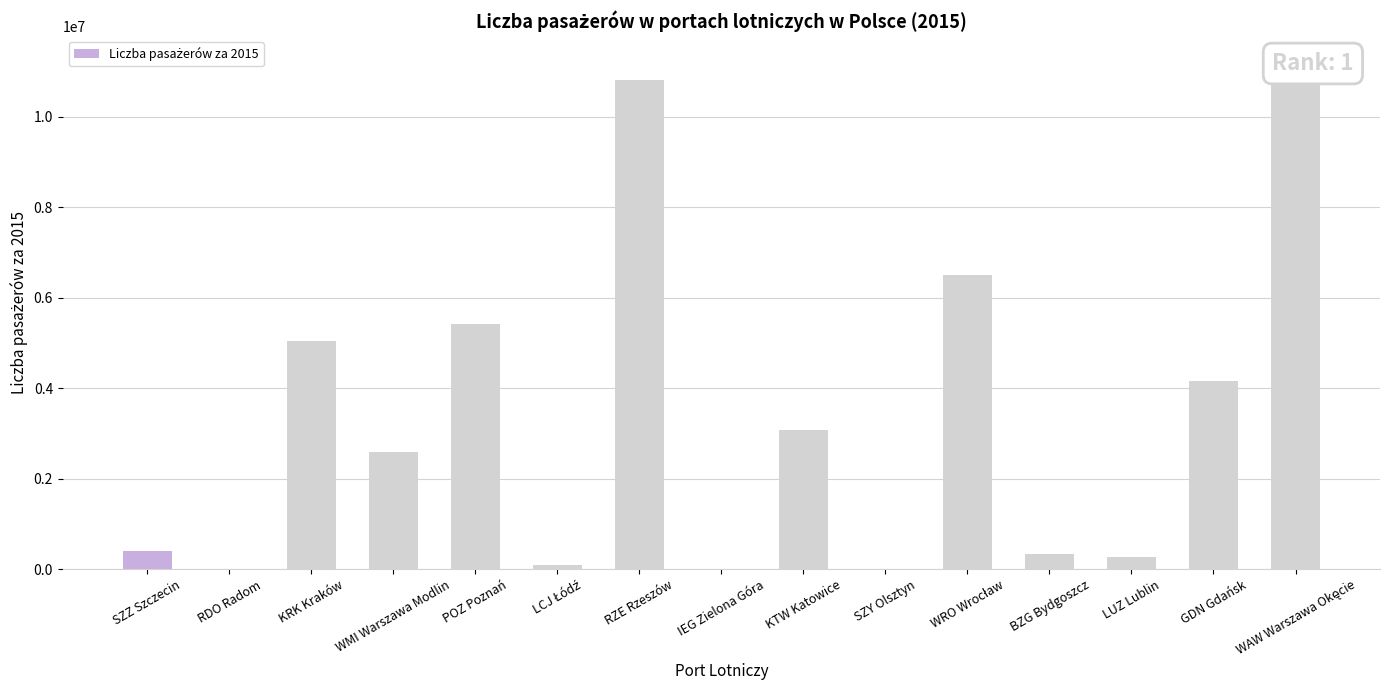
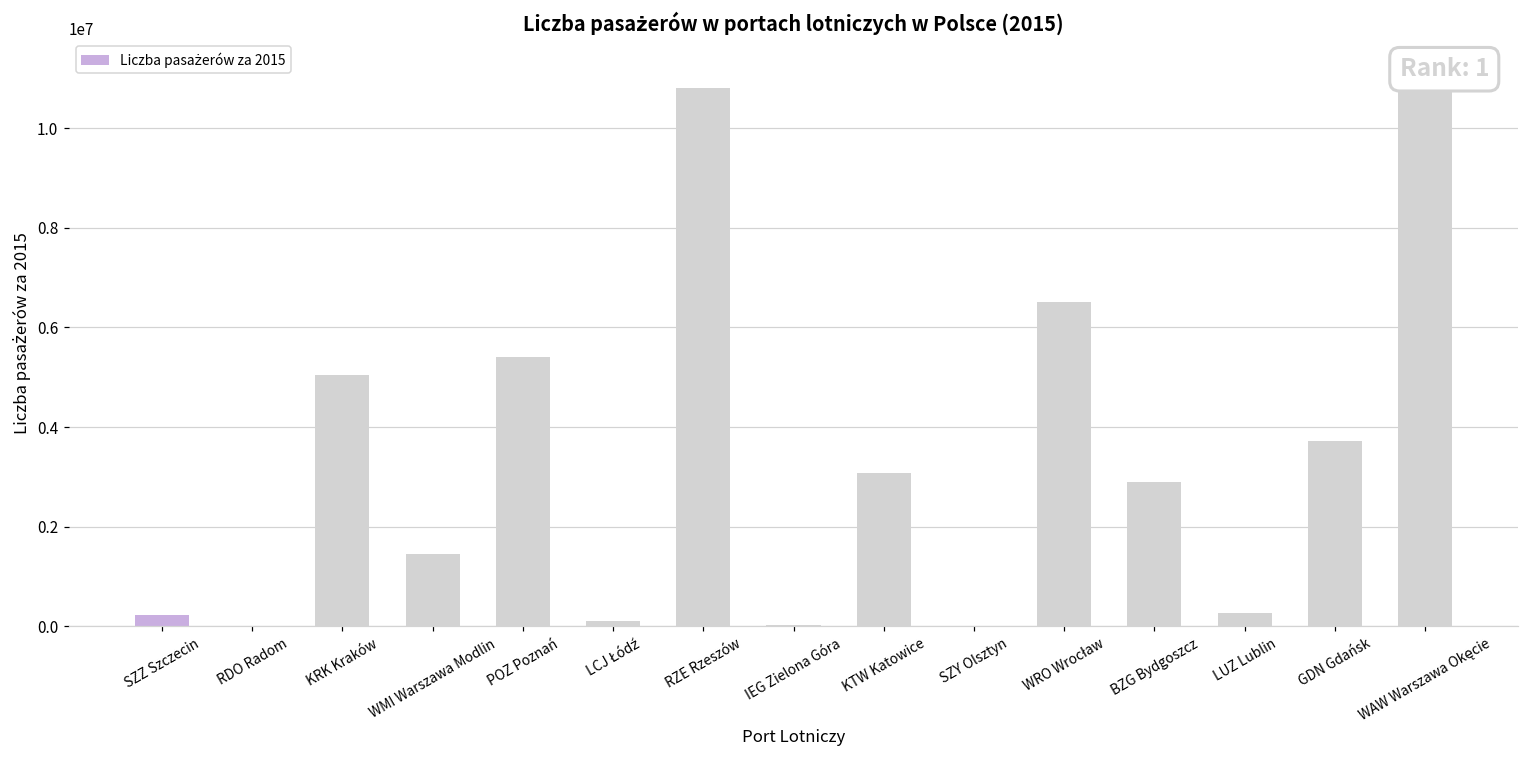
  {
-   "SZZ Szczecin": 400000,
+   "SZZ Szczecin": 200000,
    "KRK Kraków": 5000000,
-   "WMI Warszawa Modlin": 2600000,
+   "WMI Warszawa Modlin": 1500000,
    "POZ Poznań": 5400000,
    "LCJ Łódź": 100000,
    "RZE Rzeszów": 10800000,
    "KTW Katowice": 3100000,
    "SZY Olsztyn": 0,
    "WRO Wrocław": 6500000,
-   "BZG Bydgoszcz": 300000,
+   "BZG Bydgoszcz": 2900000,
    "LUZ Lublin": 300000,
-   "GDN Gdańsk": 4100000
+   "GDN Gdańsk": 3700000
  }
